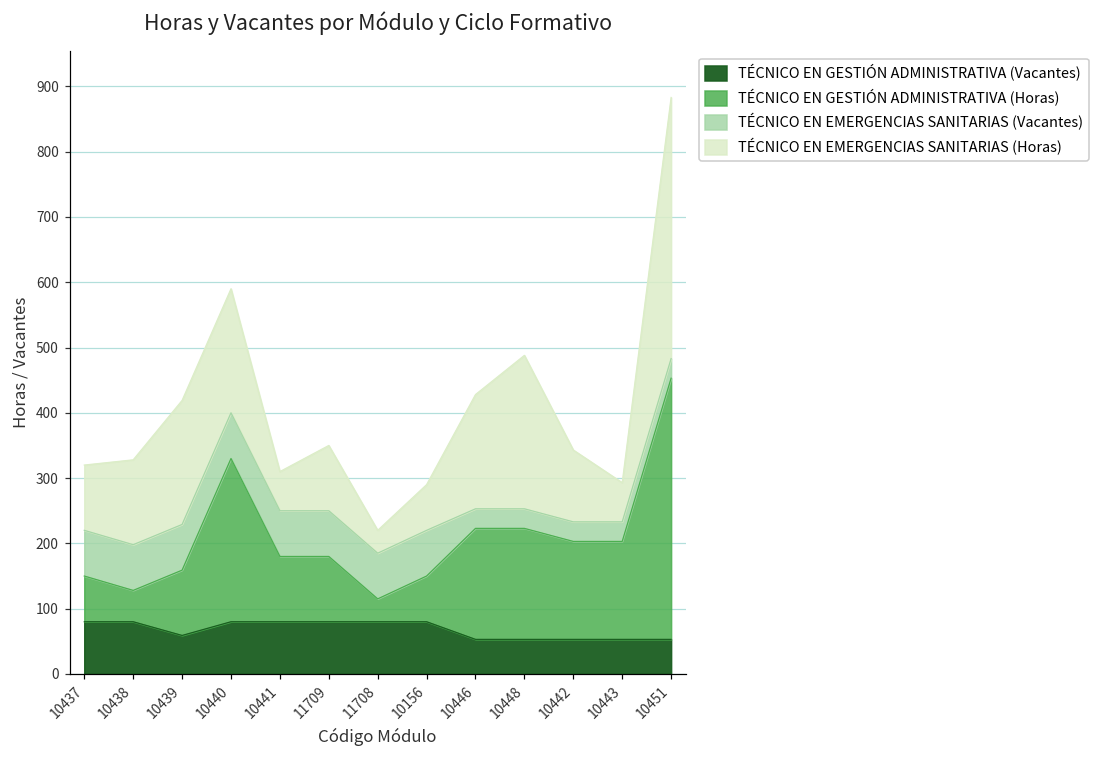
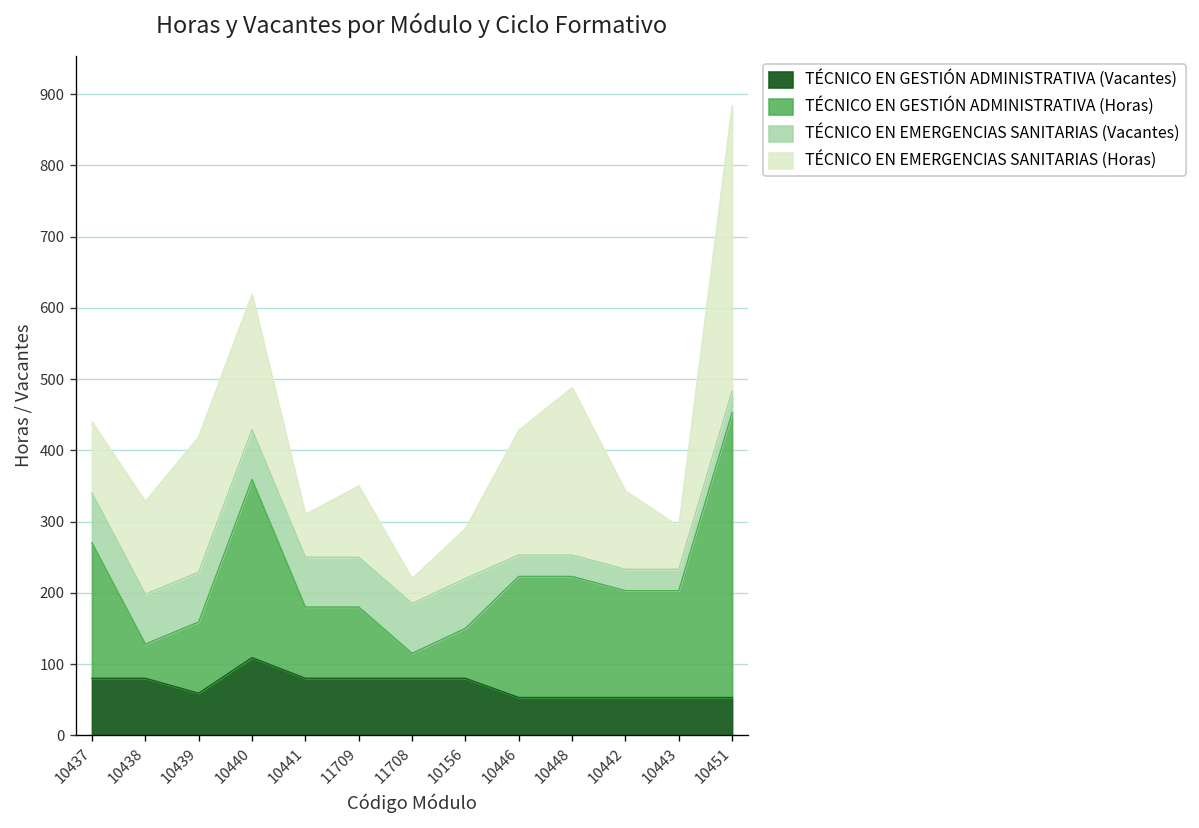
  {
    "TÉCNICO EN GESTIÓN ADMINISTRATIVA (Vacantes)": {
      "10437": 80,
      "10438": 80,
      "10439": 60,
-     "10440": 80,
+     "10440": 110,
      "10441": 80,
      "11709": 80,
      "11708": 80,
      "10156": 80,
      "10446": 50,
      "10448": 50,
      "10442": 50,
      "10443": 50,
      "10451": 50
    },
    "TÉCNICO EN GESTIÓN ADMINISTRATIVA (Horas)": {
-     "10437": 70,
+     "10437": 190,
      "10438": 50,
      "10439": 100,
      "10440": 250,
      "10441": 100,
      "11709": 100,
      "11708": 40,
      "10156": 70,
      "10446": 170,
      "10448": 170,
      "10442": 150,
      "10443": 150,
      "10451": 400
    },
    "TÉCNICO EN EMERGENCIAS SANITARIAS (Vacantes)": {
      "10437": 70,
      "10438": 70,
      "10439": 70,
      "10440": 70,
      "10441": 70,
      "11709": 70,
      "11708": 70,
      "10156": 70,
      "10446": 30,
      "10448": 30,
      "10442": 30,
      "10443": 30,
      "10451": 30
    },
    "TÉCNICO EN EMERGENCIAS SANITARIAS (Horas)": {
      "10437": 100,
      "10438": 130,
      "10439": 190,
      "10440": 190,
      "10441": 60,
      "11709": 100,
      "11708": 40,
      "10156": 70,
      "10446": 180,
      "10448": 240,
      "10442": 110,
      "10443": 60,
      "10451": 400
    }
  }
